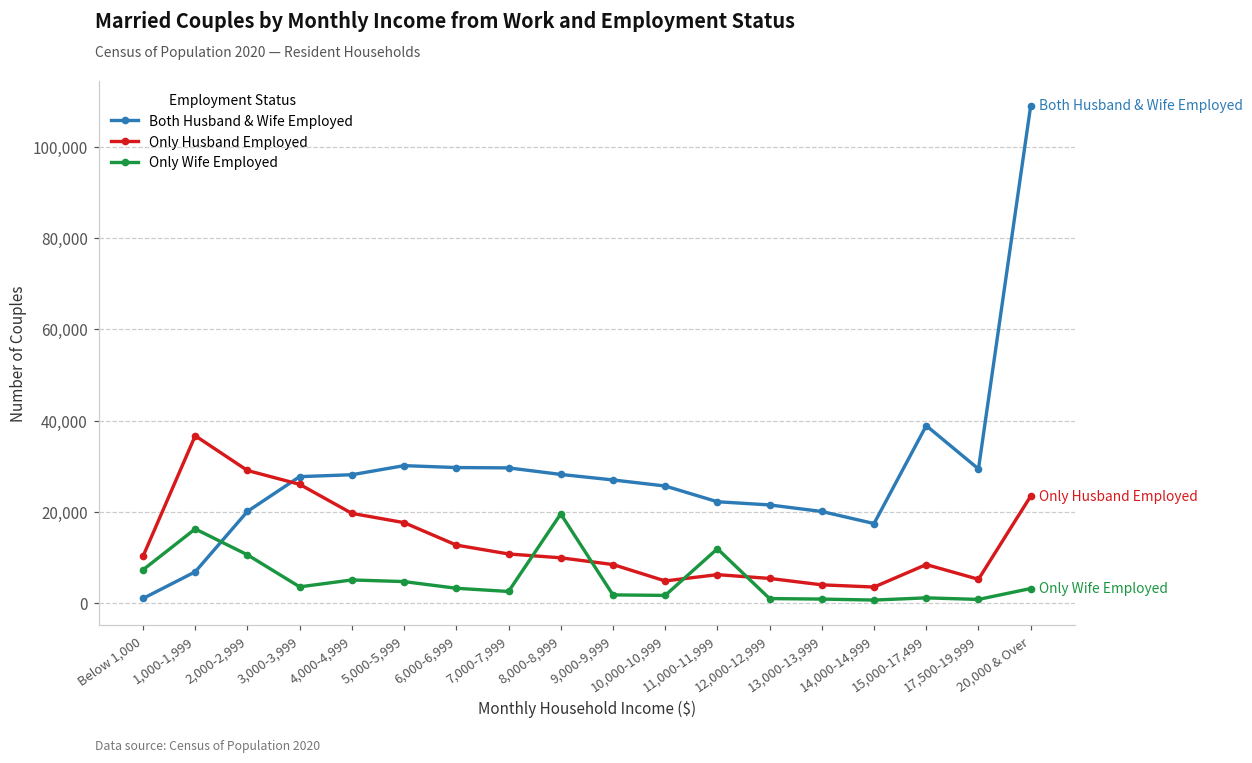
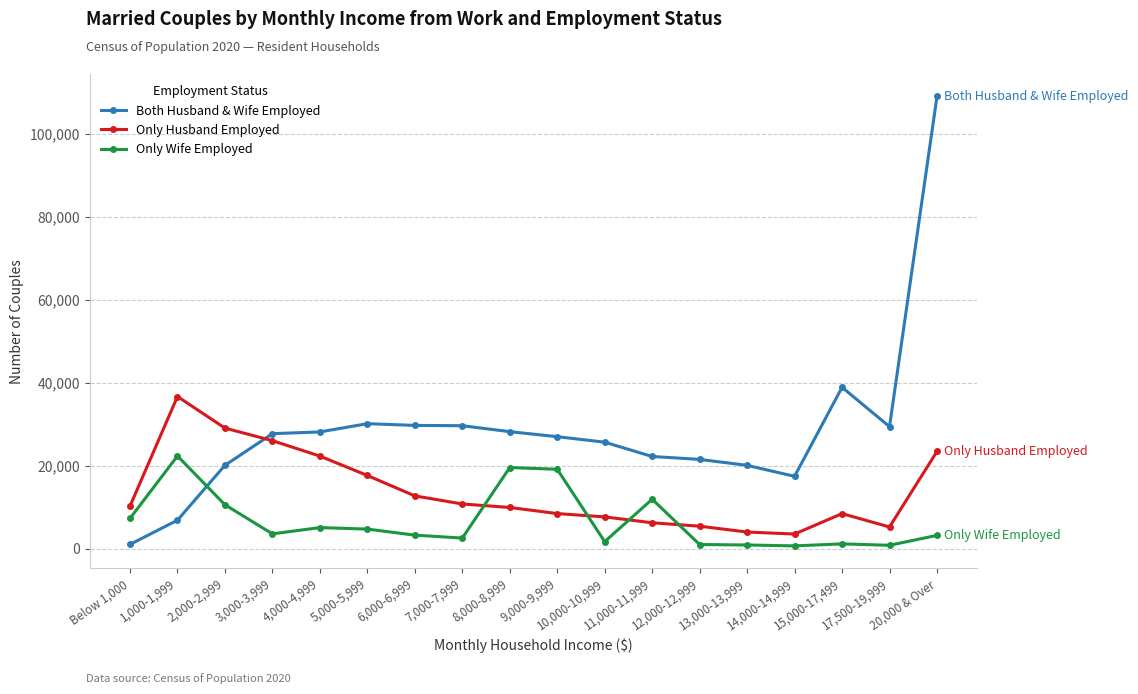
  {
    "Both Husband & Wife Employed": {
      "Below 1,000": "1,000",
      "1,000-1,999": "7,000",
      "2,000-2,999": "20,000",
      "3,000-3,999": "28,000",
      "4,000-4,999": "28,000",
      "5,000-5,999": "30,000",
      "6,000-6,999": "30,000",
      "7,000-7,999": "30,000",
      "8,000-8,999": "28,000",
      "9,000-9,999": "27,000",
      "10,000-10,999": "26,000",
      "11,000-11,999": "22,000",
      "12,000-12,999": "22,000",
      "13,000-13,999": "20,000",
      "14,000-14,999": "17,000",
      "15,000-17,499": "39,000",
      "17,500-19,999": "29,000",
      "20,000 & Over": "109,000"
    },
    "Only Husband Employed": {
      "Below 1,000": "10,000",
      "1,000-1,999": "37,000",
      "2,000-2,999": "29,000",
      "3,000-3,999": "26,000",
-     "4,000-4,999": "20,000",
+     "4,000-4,999": "22,000",
      "5,000-5,999": "18,000",
      "6,000-6,999": "13,000",
      "7,000-7,999": "11,000",
      "8,000-8,999": "10,000",
      "9,000-9,999": "9,000",
-     "10,000-10,999": "5,000",
+     "10,000-10,999": "8,000",
      "11,000-11,999": "6,000",
      "12,000-12,999": "5,000",
      "13,000-13,999": "4,000",
      "14,000-14,999": "4,000",
      "15,000-17,499": "9,000",
      "17,500-19,999": "5,000",
      "20,000 & Over": "23,000"
    },
    "Only Wife Employed": {
      "Below 1,000": "7,000",
-     "1,000-1,999": "16,000",
+     "1,000-1,999": "22,000",
      "2,000-2,999": "11,000",
      "3,000-3,999": "4,000",
      "4,000-4,999": "5,000",
      "5,000-5,999": "5,000",
      "6,000-6,999": "3,000",
      "7,000-7,999": "3,000",
      "8,000-8,999": "20,000",
-     "9,000-9,999": "2,000",
+     "9,000-9,999": "19,000",
      "10,000-10,999": "2,000",
      "11,000-11,999": "12,000",
      "12,000-12,999": "1,000",
      "13,000-13,999": "1,000",
      "14,000-14,999": "1,000",
      "15,000-17,499": "1,000",
      "17,500-19,999": "1,000",
      "20,000 & Over": "3,000"
    }
  }
